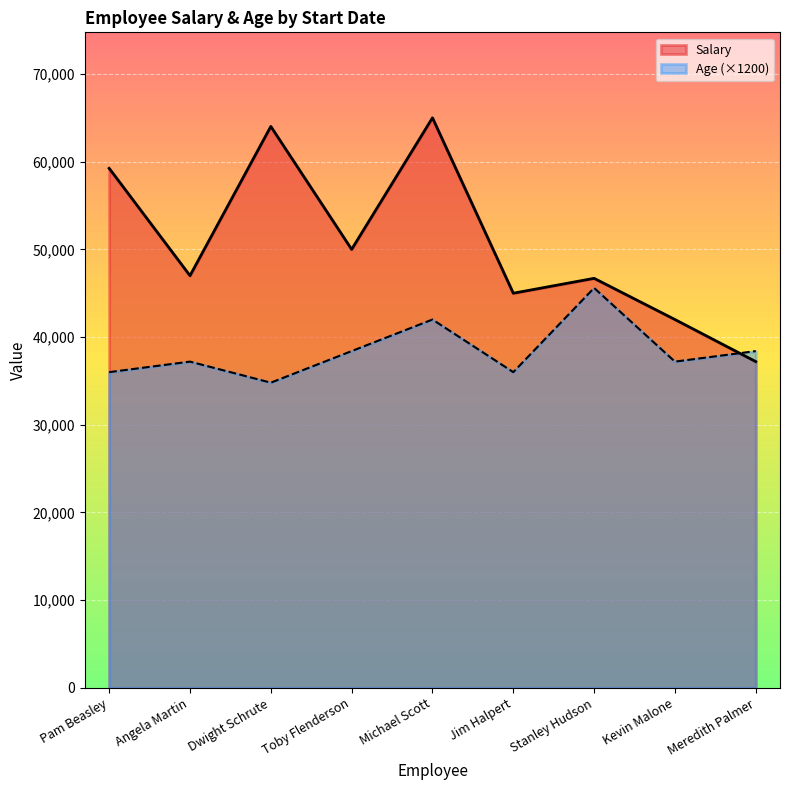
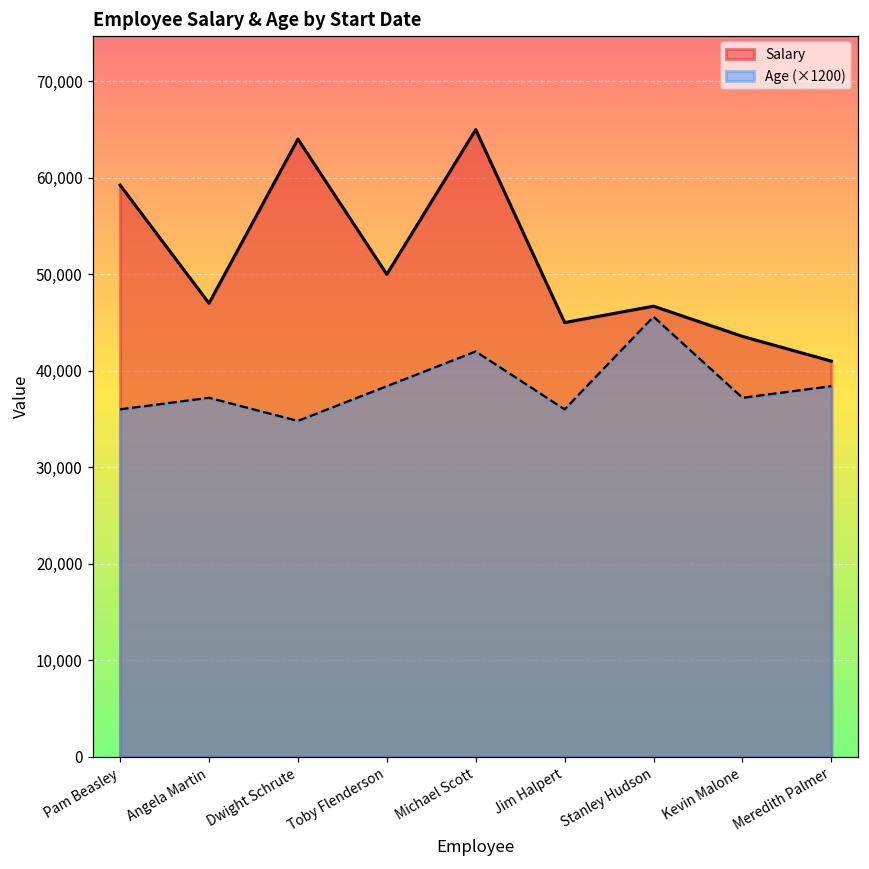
  {
    "Salary": {
      "Pam Beasley": "59,000",
      "Angela Martin": "47,000",
      "Dwight Schrute": "64,000",
      "Toby Flenderson": "50,000",
      "Michael Scott": "65,000",
      "Jim Halpert": "45,000",
      "Stanley Hudson": "47,000",
-     "Kevin Malone": "42,000",
-     "Meredith Palmer": "37,000"
+     "Kevin Malone": "44,000",
+     "Meredith Palmer": "41,000"
    },
    "Age (×1200)": {
      "Pam Beasley": "36,000",
      "Angela Martin": "37,000",
      "Dwight Schrute": "35,000",
      "Toby Flenderson": "38,000",
      "Michael Scott": "42,000",
      "Jim Halpert": "36,000",
      "Stanley Hudson": "46,000",
      "Kevin Malone": "37,000",
      "Meredith Palmer": "38,000"
    }
  }
